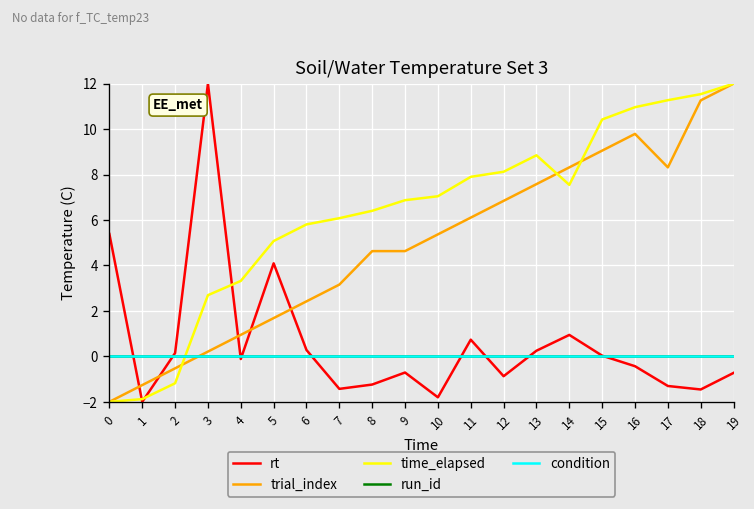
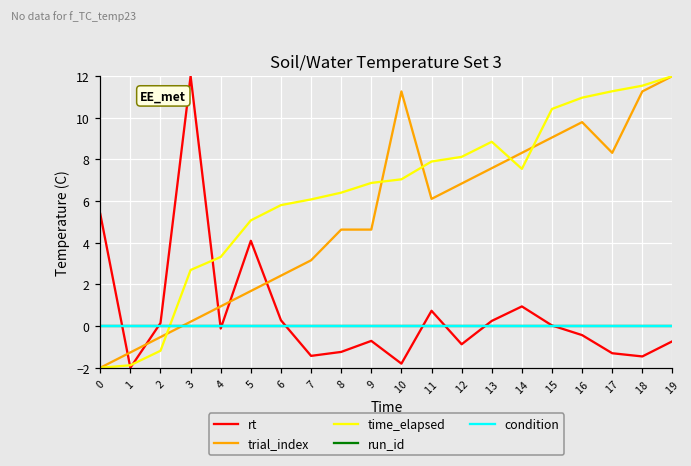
  {
    "rt": {
      "0": 5.4,
      "2": 0.1,
      "3": 12.0,
      "5": 4.1,
      "6": 0.3,
      "7": -1.4,
      "8": -1.2,
      "9": -0.7,
      "10": -1.8,
      "11": 0.7,
      "12": -0.9,
      "13": 0.2,
      "14": 0.9,
      "16": -0.4,
      "17": -1.3,
      "18": -1.5,
      "19": -0.7
    },
    "trial_index": {
      "1": -1.3,
      "2": -0.5,
      "3": 0.2,
      "4": 0.9,
      "5": 1.7,
      "6": 2.4,
      "7": 3.2,
      "8": 4.6,
      "9": 4.6,
-     "10": 5.4,
+     "10": 11.3,
      "11": 6.1,
      "12": 6.8,
      "13": 7.6,
      "14": 8.3,
      "15": 9.1,
      "16": 9.8,
      "17": 8.3,
      "18": 11.3
    },
    "time_elapsed": {
      "2": -1.2,
      "3": 2.7,
      "4": 3.3,
      "5": 5.1,
      "6": 5.8,
      "7": 6.1,
      "8": 6.4,
      "9": 6.9,
      "10": 7.0,
      "11": 7.9,
      "12": 8.1,
      "13": 8.8,
      "14": 7.5,
      "15": 10.4,
      "16": 11.0,
      "17": 11.3,
      "18": 11.5
    },
    "condition": {
      "0": 0.0,
      "1": 0.0,
      "2": 0.0,
      "3": 0.0,
      "5": 0.0,
      "6": 0.0,
      "7": 0.0,
      "8": 0.0,
      "9": 0.0,
      "10": 0.0,
      "11": 0.0,
      "12": 0.0,
      "13": 0.0,
      "14": 0.0,
      "16": 0.0,
      "17": 0.0,
      "18": 0.0,
      "19": 0.0
    }
  }
